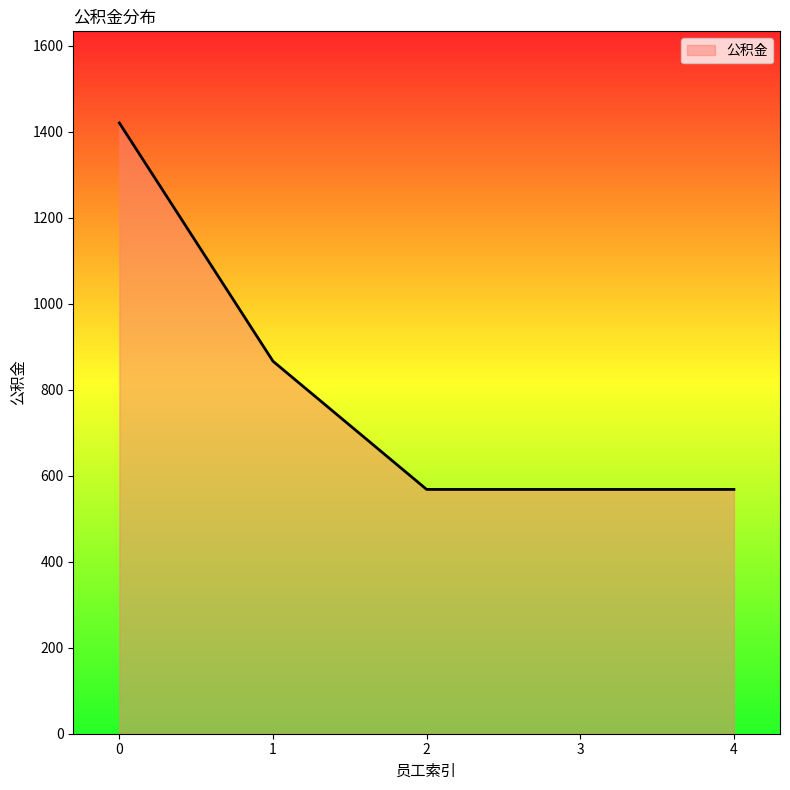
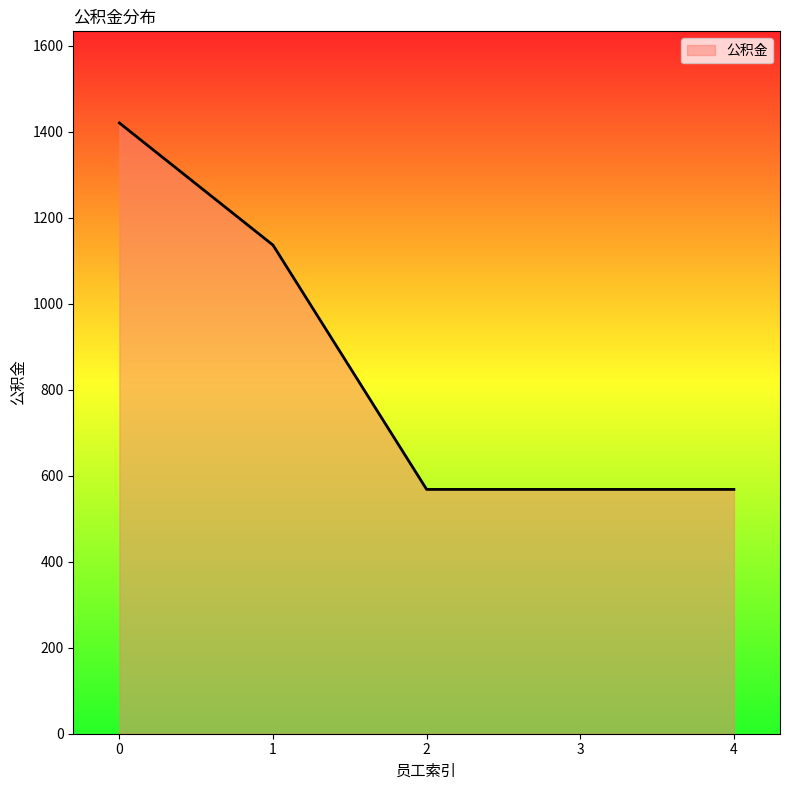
  {
    "0": 1420,
-   "1": 870,
+   "1": 1140,
    "2": 570,
    "3": 570,
    "4": 570
  }
